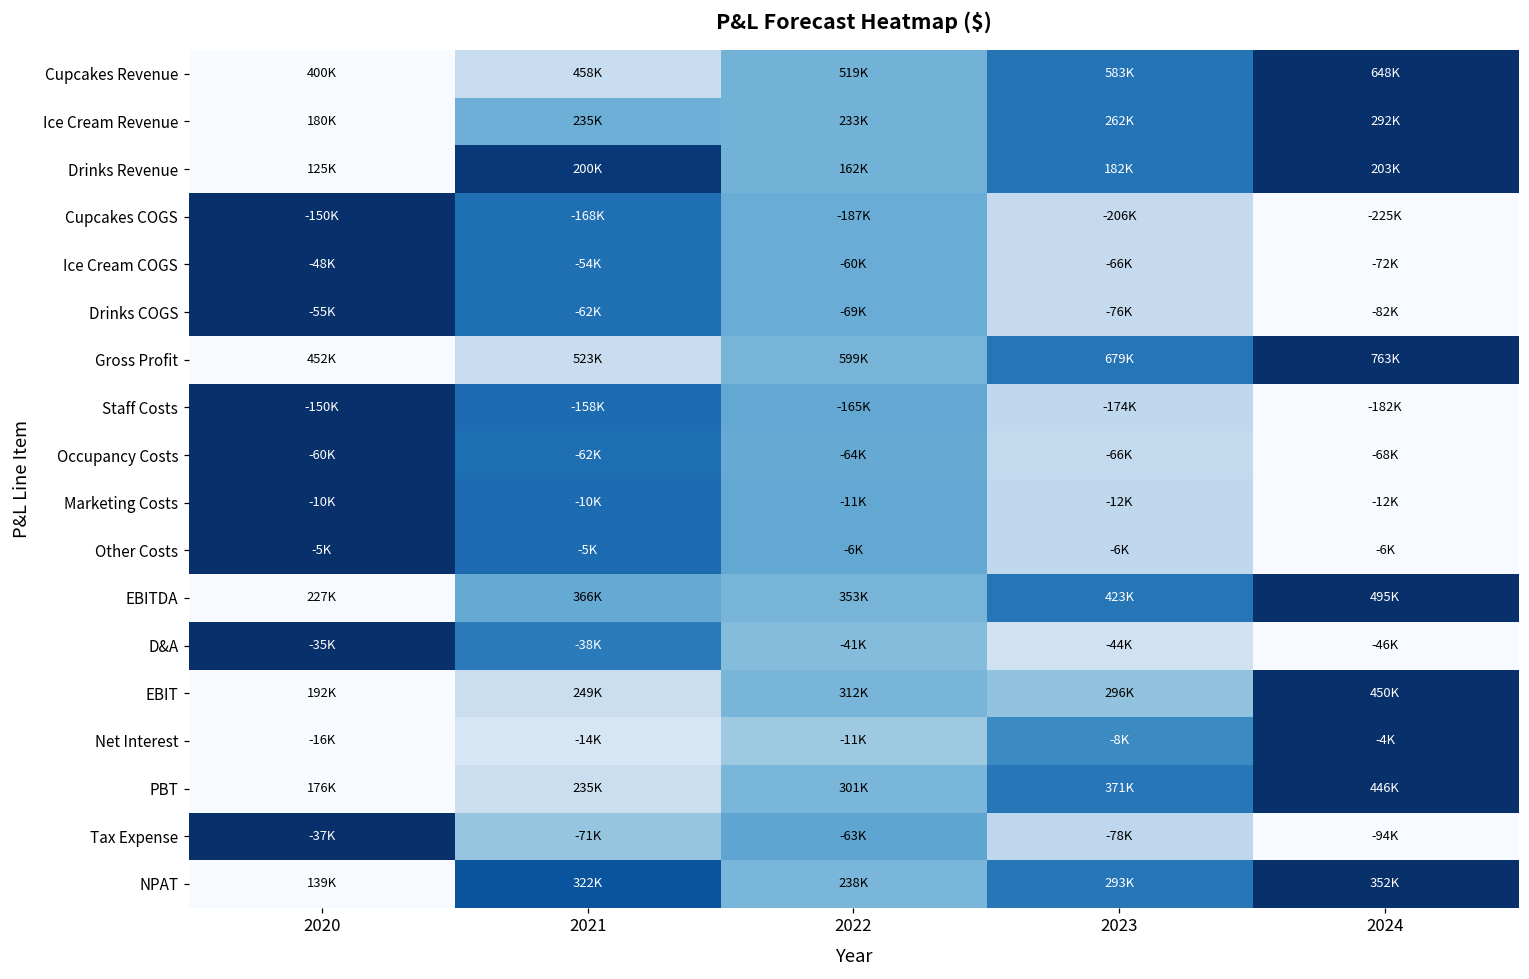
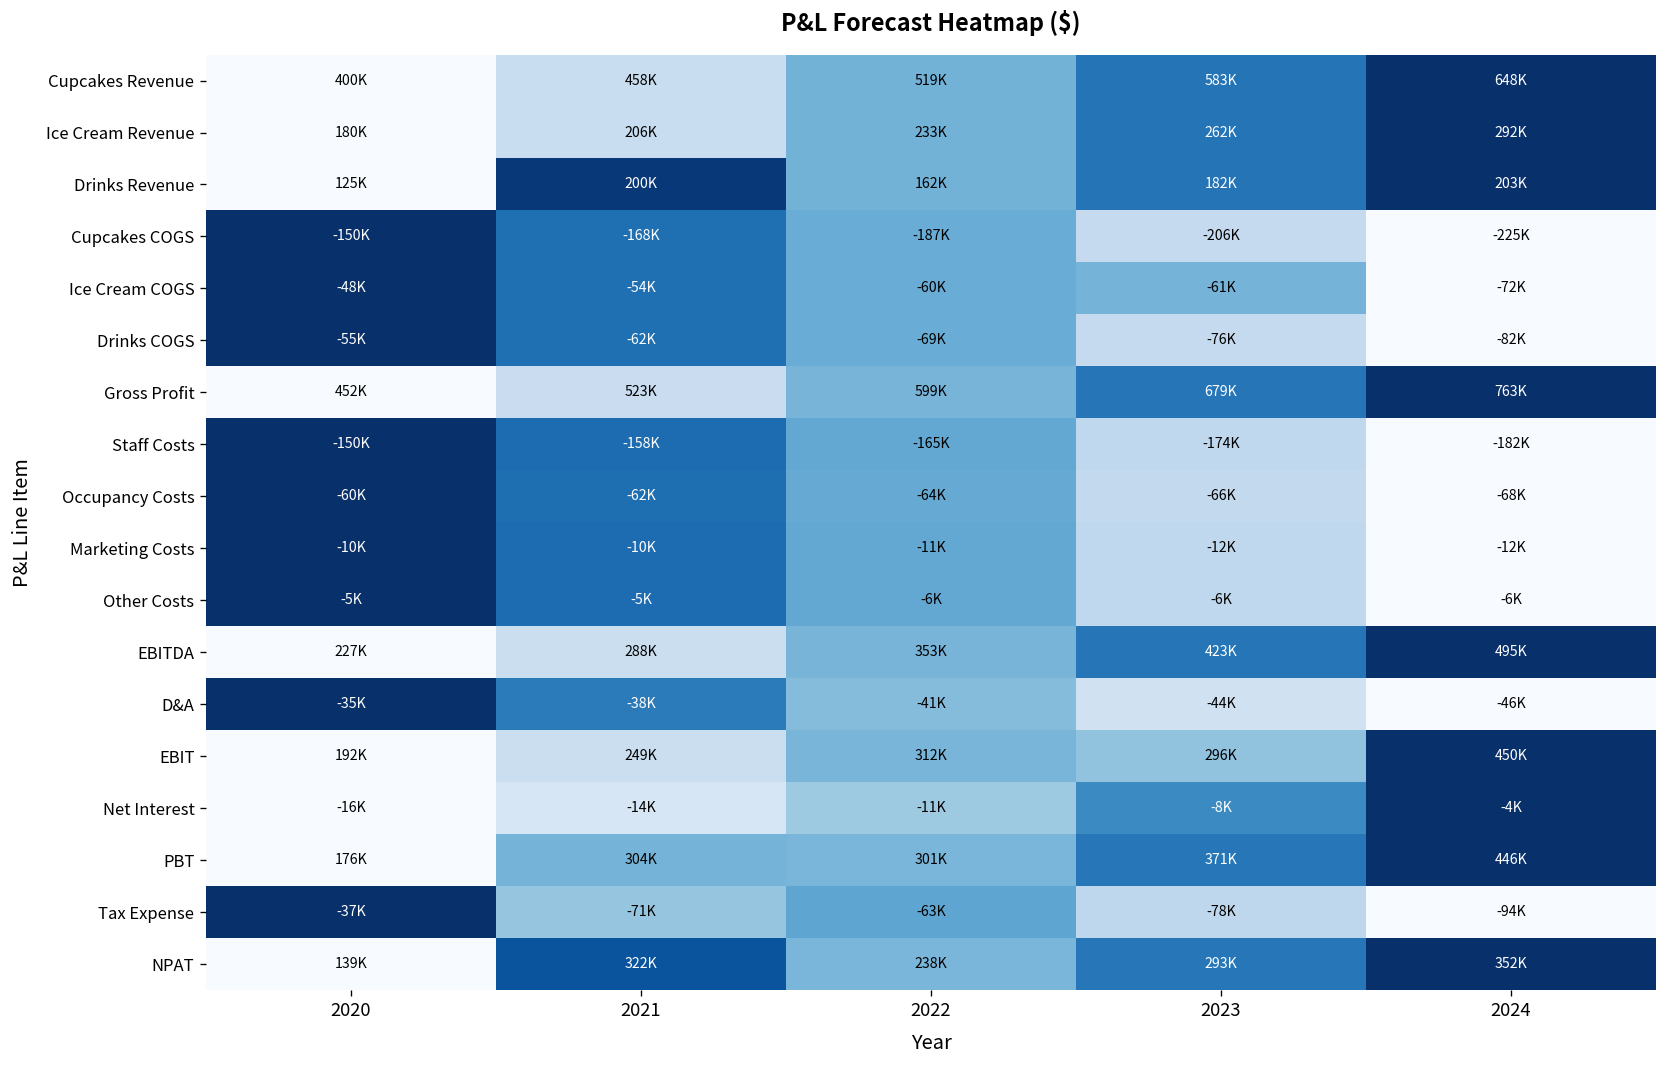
  {
    "Cupcakes Revenue": {
      "2020": "400K",
      "2021": "458K",
      "2022": "519K",
      "2023": "583K",
      "2024": "648K"
    },
    "Ice Cream Revenue": {
      "2020": "180K",
-     "2021": "235K",
+     "2021": "206K",
      "2022": "233K",
      "2023": "262K",
      "2024": "292K"
    },
    "Drinks Revenue": {
      "2020": "125K",
      "2021": "200K",
      "2022": "162K",
      "2023": "182K",
      "2024": "203K"
    },
    "Cupcakes COGS": {
      "2020": "-150K",
      "2021": "-168K",
      "2022": "-187K",
      "2023": "-206K",
      "2024": "-225K"
    },
    "Ice Cream COGS": {
      "2020": "-48K",
      "2021": "-54K",
      "2022": "-60K",
-     "2023": "-66K",
+     "2023": "-61K",
      "2024": "-72K"
    },
    "Drinks COGS": {
      "2020": "-55K",
      "2021": "-62K",
      "2022": "-69K",
      "2023": "-76K",
      "2024": "-82K"
    },
    "Gross Profit": {
      "2020": "452K",
      "2021": "523K",
      "2022": "599K",
      "2023": "679K",
      "2024": "763K"
    },
    "Staff Costs": {
      "2020": "-150K",
      "2021": "-158K",
      "2022": "-165K",
      "2023": "-174K",
      "2024": "-182K"
    },
    "Occupancy Costs": {
      "2020": "-60K",
      "2021": "-62K",
      "2022": "-64K",
      "2023": "-66K",
      "2024": "-68K"
    },
    "Marketing Costs": {
      "2020": "-10K",
      "2021": "-10K",
      "2022": "-11K",
      "2023": "-12K",
      "2024": "-12K"
    },
    "Other Costs": {
      "2020": "-5K",
      "2021": "-5K",
      "2022": "-6K",
      "2023": "-6K",
      "2024": "-6K"
    },
    "EBITDA": {
      "2020": "227K",
-     "2021": "366K",
+     "2021": "288K",
      "2022": "353K",
      "2023": "423K",
      "2024": "495K"
    },
    "D&A": {
      "2020": "-35K",
      "2021": "-38K",
      "2022": "-41K",
      "2023": "-44K",
      "2024": "-46K"
    },
    "EBIT": {
      "2020": "192K",
      "2021": "249K",
      "2022": "312K",
      "2023": "296K",
      "2024": "450K"
    },
    "Net Interest": {
      "2020": "-16K",
      "2021": "-14K",
      "2022": "-11K",
      "2023": "-8K",
      "2024": "-4K"
    },
    "PBT": {
      "2020": "176K",
-     "2021": "235K",
+     "2021": "304K",
      "2022": "301K",
      "2023": "371K",
      "2024": "446K"
    },
    "Tax Expense": {
      "2020": "-37K",
      "2021": "-71K",
      "2022": "-63K",
      "2023": "-78K",
      "2024": "-94K"
    },
    "NPAT": {
      "2020": "139K",
      "2021": "322K",
      "2022": "238K",
      "2023": "293K",
      "2024": "352K"
    }
  }
